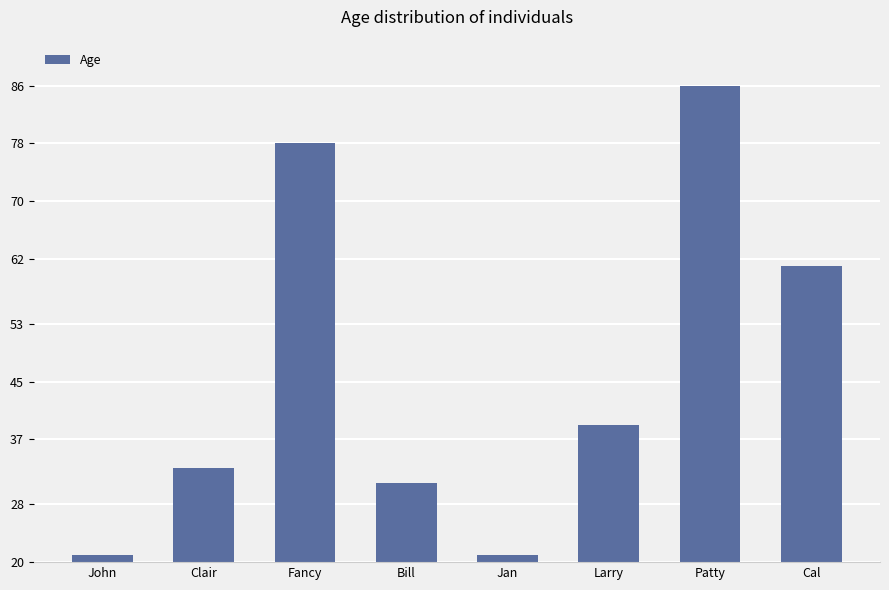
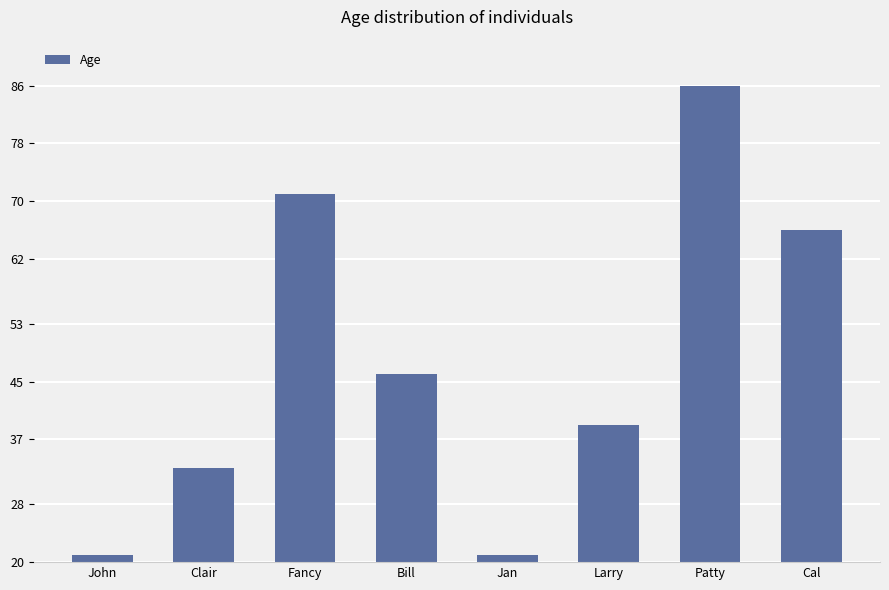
  {
    "John": 21,
    "Clair": 33,
-   "Fancy": 78,
-   "Bill": 31,
+   "Fancy": 71,
+   "Bill": 46,
    "Jan": 21,
    "Larry": 39,
    "Patty": 86,
-   "Cal": 61
+   "Cal": 66
  }
